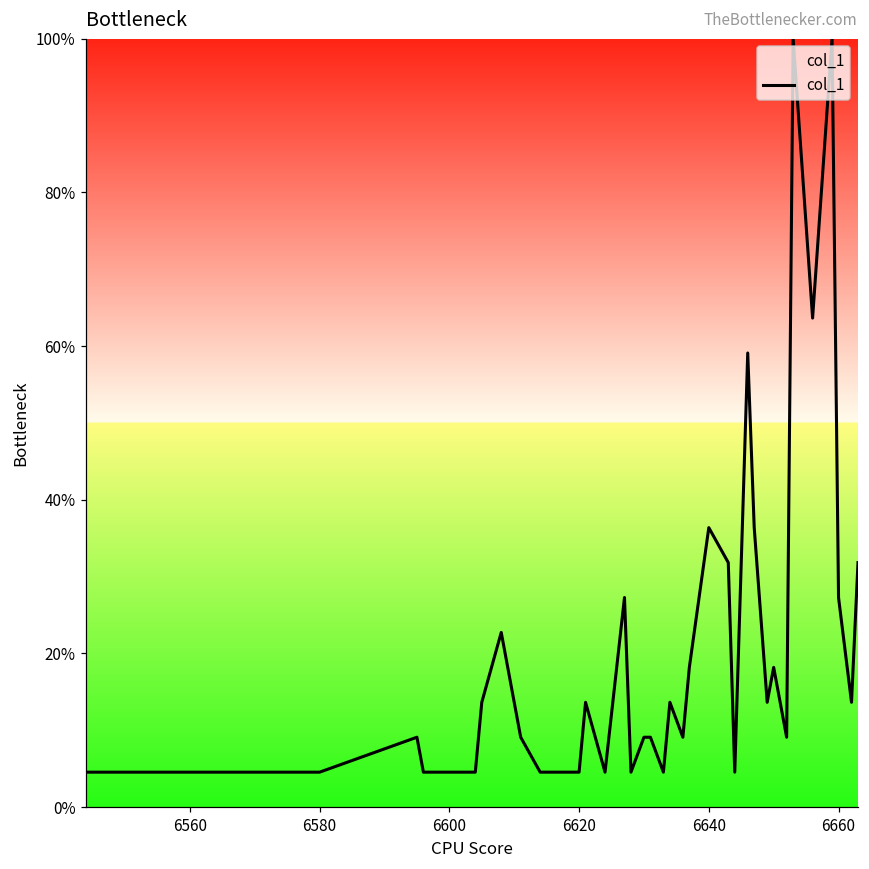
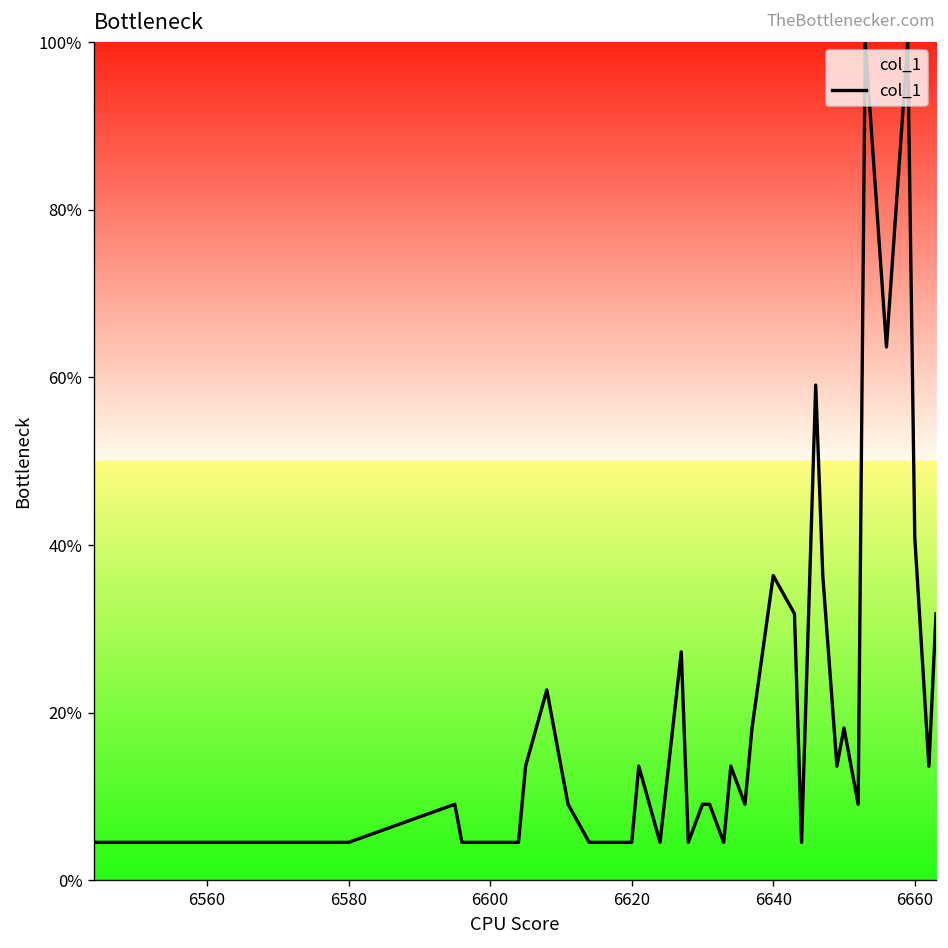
  {
    "6580": "5%",
    "6620": "5%",
    "6640": "36%",
-   "6660": "27%"
+   "6660": "41%"
  }
